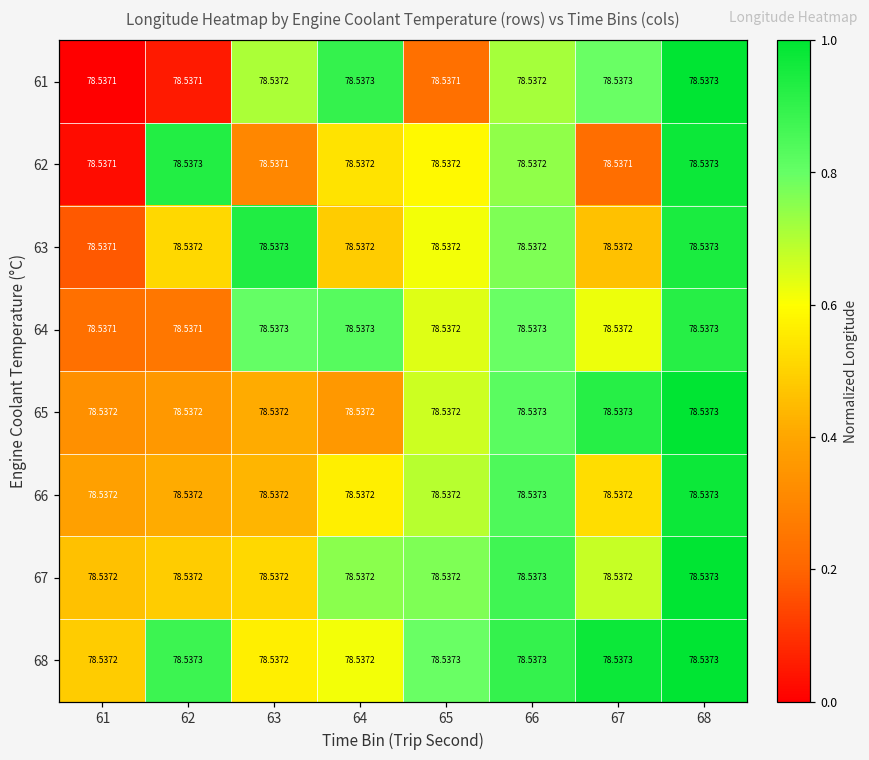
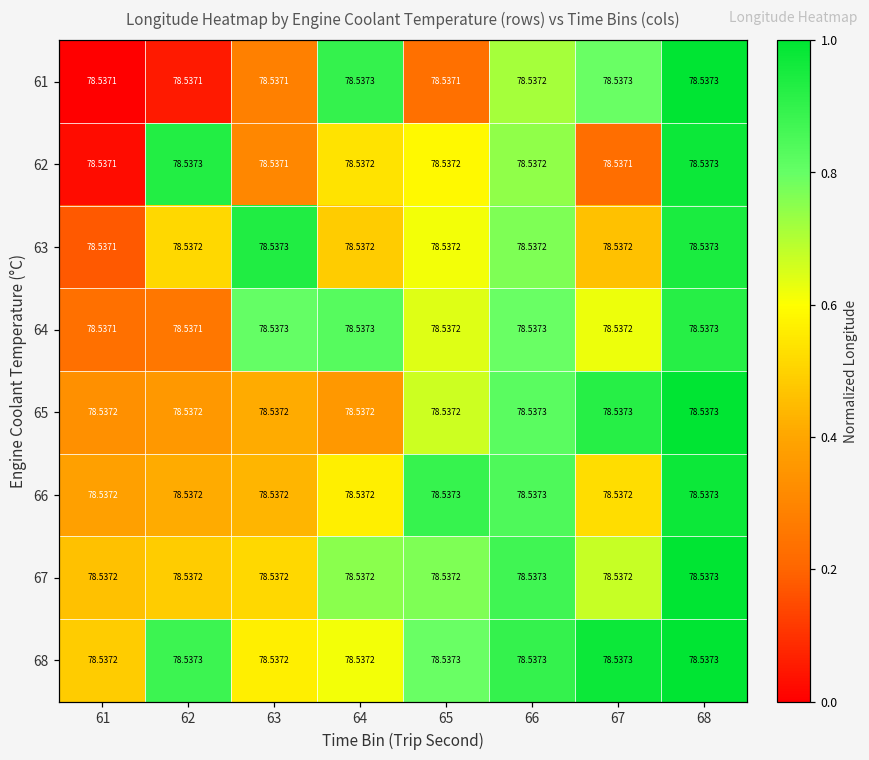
  {
    "61": {
      "61": 78.5371,
      "62": 78.5371,
-     "63": 78.5372,
+     "63": 78.5371,
      "64": 78.5373,
      "65": 78.5371,
      "66": 78.5372,
      "67": 78.5373,
      "68": 78.5373
    },
    "62": {
      "61": 78.5371,
      "62": 78.5373,
      "63": 78.5371,
      "64": 78.5372,
      "65": 78.5372,
      "66": 78.5372,
      "67": 78.5371,
      "68": 78.5373
    },
    "63": {
      "61": 78.5371,
      "62": 78.5372,
      "63": 78.5373,
      "64": 78.5372,
      "65": 78.5372,
      "66": 78.5372,
      "67": 78.5372,
      "68": 78.5373
    },
    "64": {
      "61": 78.5371,
      "62": 78.5371,
      "63": 78.5373,
      "64": 78.5373,
      "65": 78.5372,
      "66": 78.5373,
      "67": 78.5372,
      "68": 78.5373
    },
    "65": {
      "61": 78.5372,
      "62": 78.5372,
      "63": 78.5372,
      "64": 78.5372,
      "65": 78.5372,
      "66": 78.5373,
      "67": 78.5373,
      "68": 78.5373
    },
    "66": {
      "61": 78.5372,
      "62": 78.5372,
      "63": 78.5372,
      "64": 78.5372,
-     "65": 78.5372,
+     "65": 78.5373,
      "66": 78.5373,
      "67": 78.5372,
      "68": 78.5373
    },
    "67": {
      "61": 78.5372,
      "62": 78.5372,
      "63": 78.5372,
      "64": 78.5372,
      "65": 78.5372,
      "66": 78.5373,
      "67": 78.5372,
      "68": 78.5373
    },
    "68": {
      "61": 78.5372,
      "62": 78.5373,
      "63": 78.5372,
      "64": 78.5372,
      "65": 78.5373,
      "66": 78.5373,
      "67": 78.5373,
      "68": 78.5373
    }
  }
